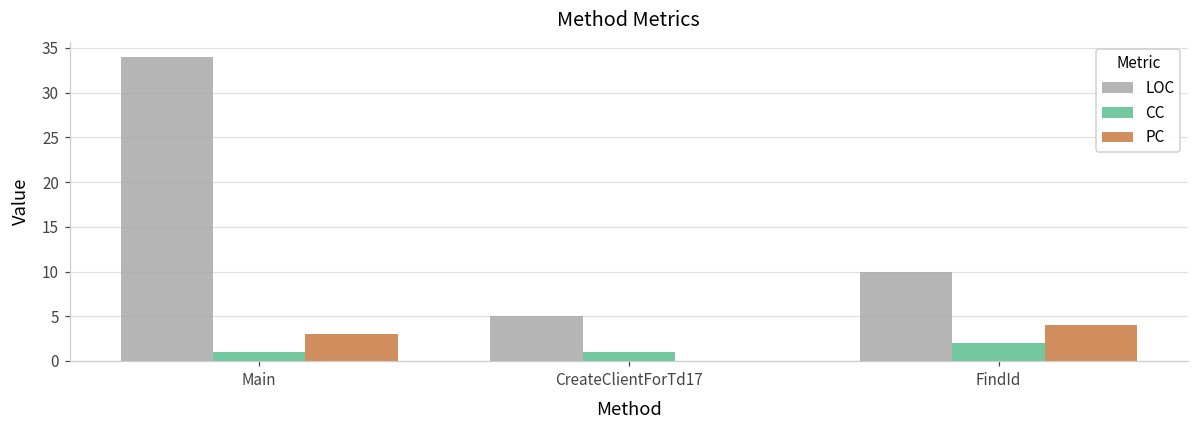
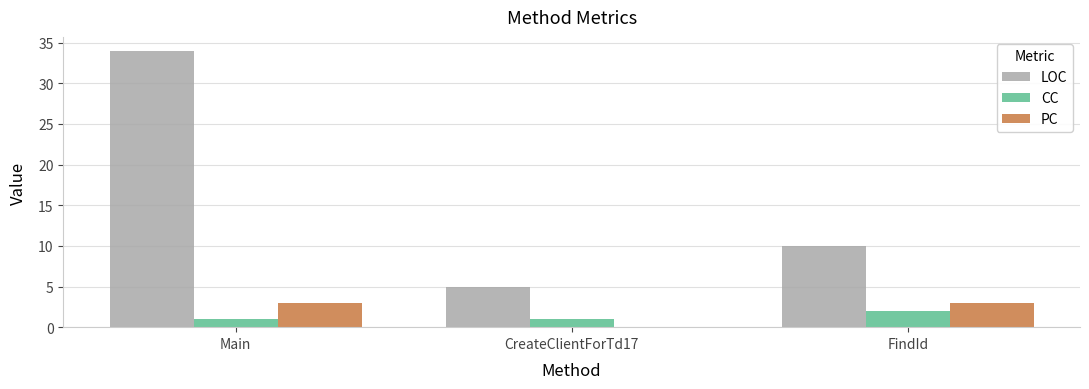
  {
    "LOC": {
      "Main": 34,
      "CreateClientForTd17": 5,
      "FindId": 10
    },
    "CC": {
      "Main": 1,
      "CreateClientForTd17": 1,
      "FindId": 2
    },
    "PC": {
      "Main": 3,
      "CreateClientForTd17": 0,
-     "FindId": 4
+     "FindId": 3
    }
  }
